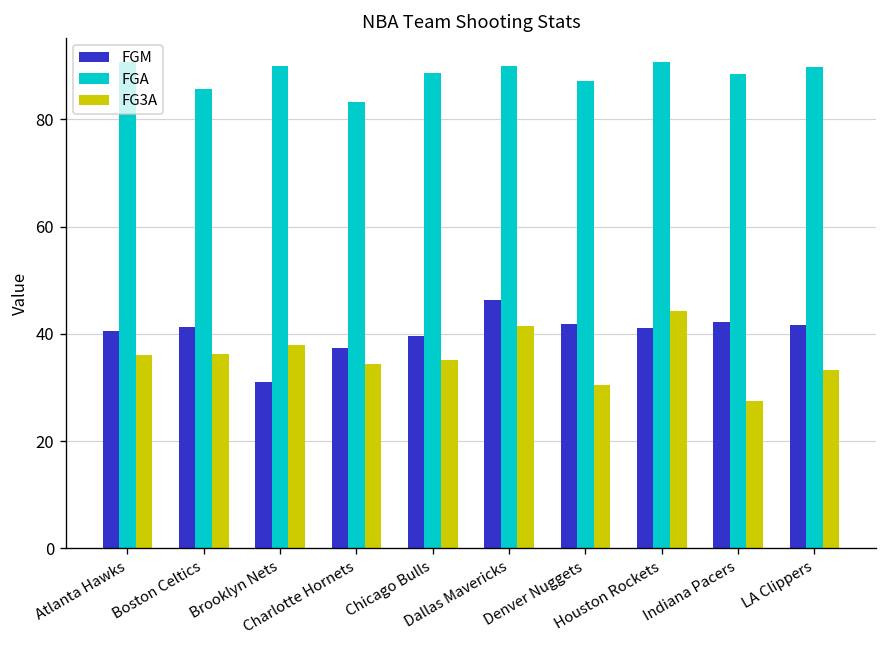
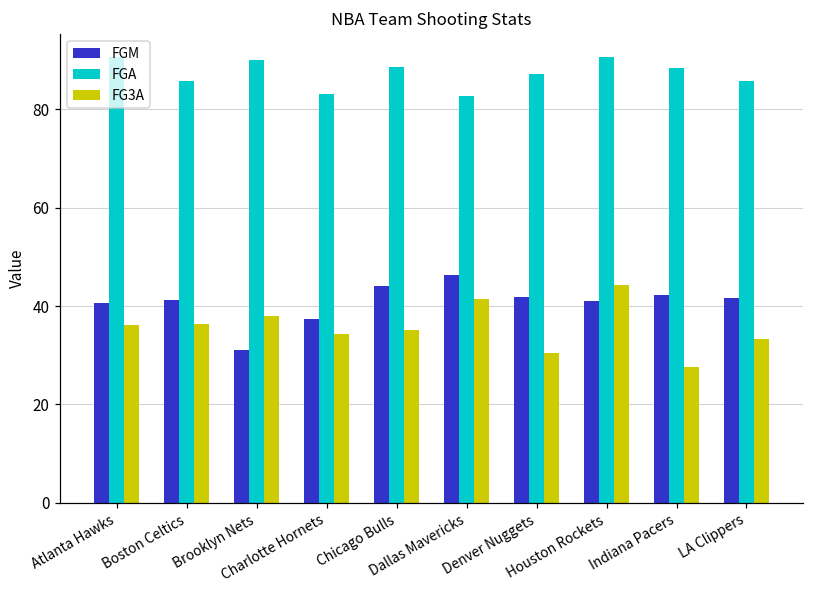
  {
    "FGM": {
      "Atlanta Hawks": 41,
      "Boston Celtics": 41,
      "Brooklyn Nets": 31,
      "Charlotte Hornets": 37,
-     "Chicago Bulls": 40,
+     "Chicago Bulls": 44,
      "Dallas Mavericks": 46,
      "Denver Nuggets": 42,
      "Houston Rockets": 41,
      "Indiana Pacers": 42,
      "LA Clippers": 42
    },
    "FGA": {
      "Boston Celtics": 86,
      "Brooklyn Nets": 90,
      "Charlotte Hornets": 83,
      "Chicago Bulls": 89,
-     "Dallas Mavericks": 90,
+     "Dallas Mavericks": 83,
      "Denver Nuggets": 87,
      "Houston Rockets": 91,
      "Indiana Pacers": 88,
-     "LA Clippers": 90
+     "LA Clippers": 86
    },
    "FG3A": {
      "Atlanta Hawks": 36,
      "Boston Celtics": 36,
      "Brooklyn Nets": 38,
      "Charlotte Hornets": 34,
      "Chicago Bulls": 35,
      "Dallas Mavericks": 42,
      "Denver Nuggets": 30,
      "Houston Rockets": 44,
      "Indiana Pacers": 28,
      "LA Clippers": 33
    }
  }
